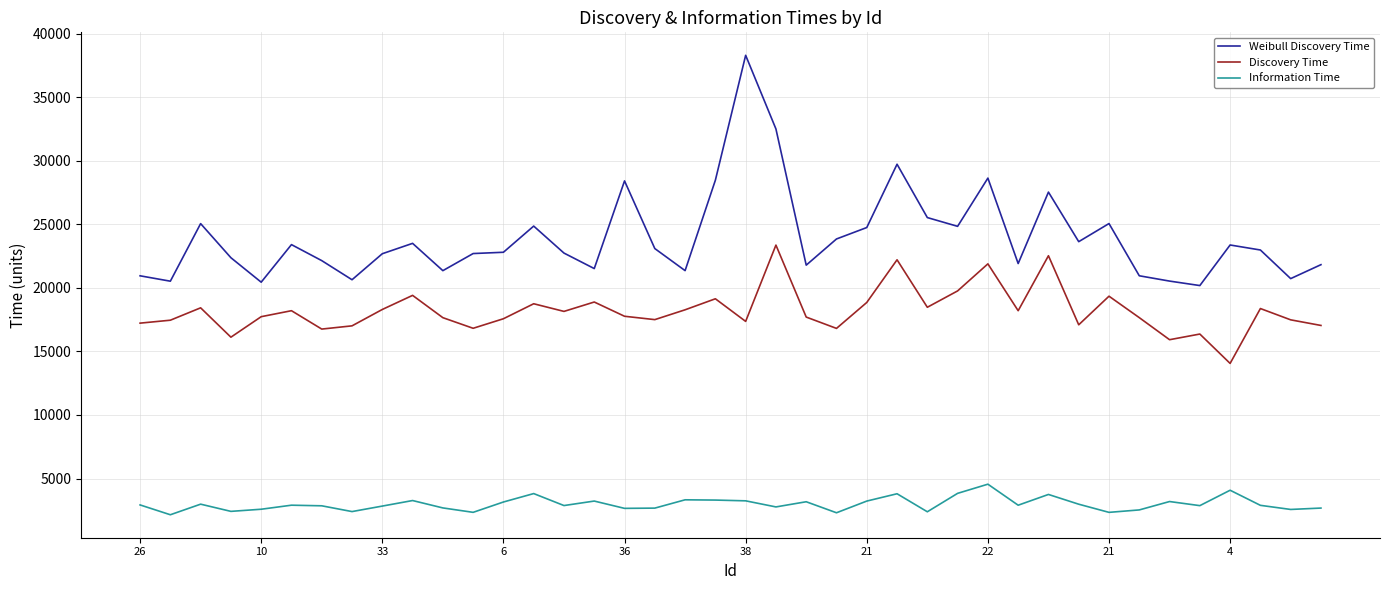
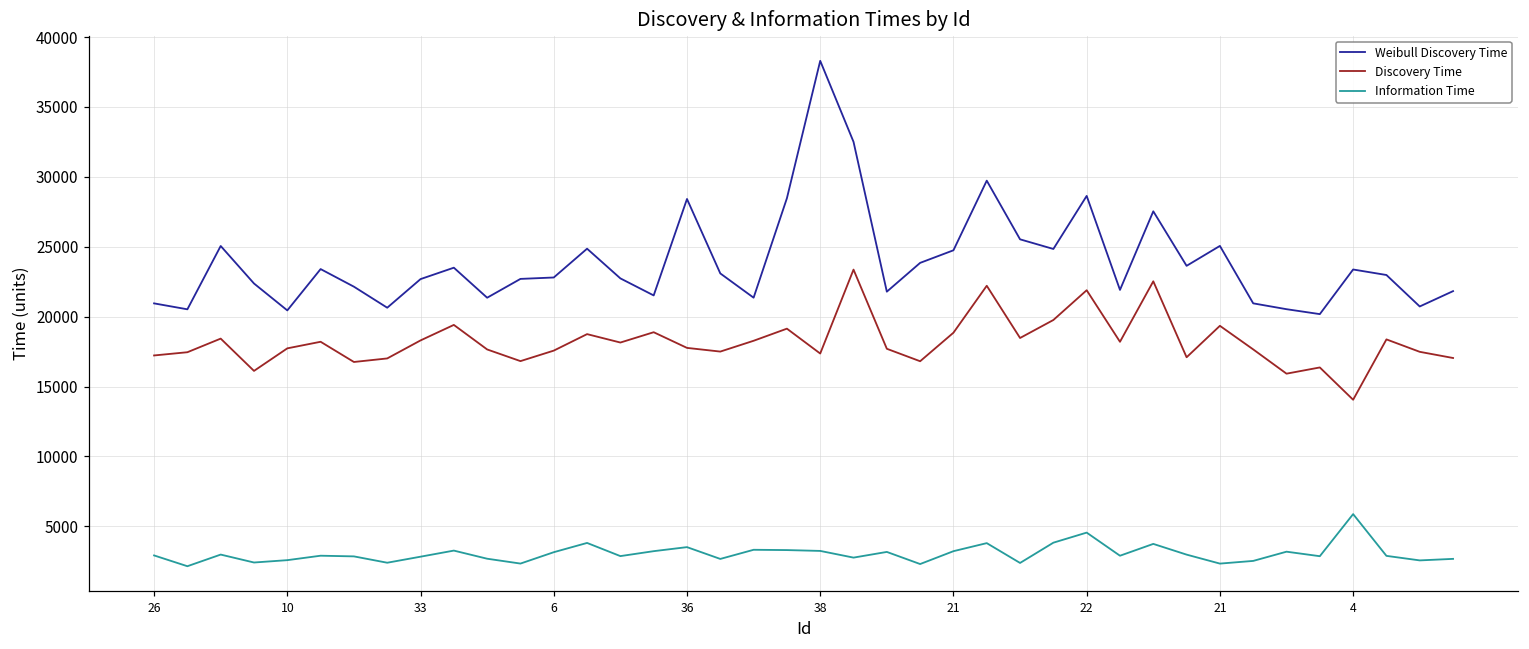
  {
    "Weibull Discovery Time": {
      "36": 28400,
      "4": 23400
    },
    "Discovery Time": {
      "36": 17800,
      "4": 14100
    },
    "Information Time": {
-     "36": 2700,
-     "4": 4100
+     "36": 3500,
+     "4": 5900
    }
  }
